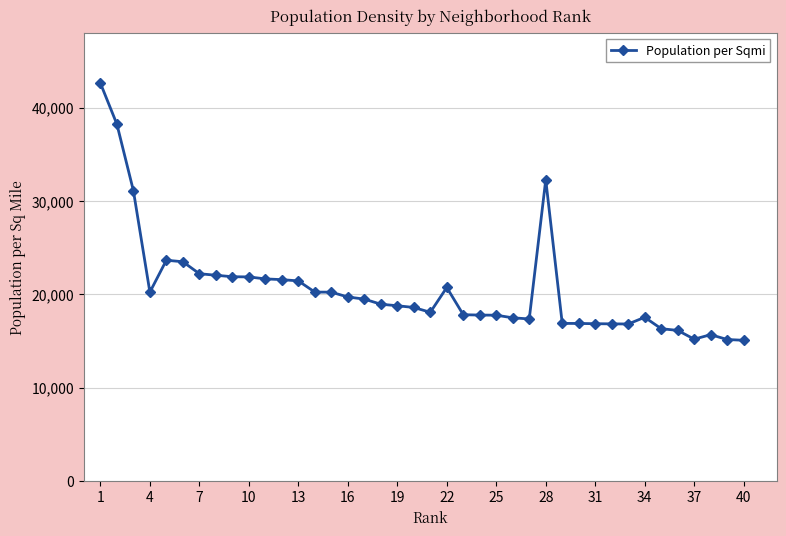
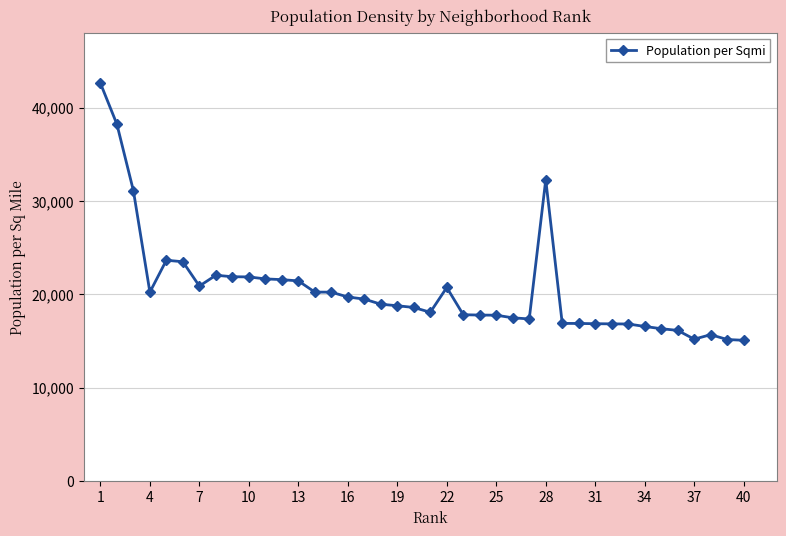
  {
    "1": "43,000",
    "4": "20,000",
-   "7": "22,000",
+   "7": "21,000",
    "10": "22,000",
    "13": "21,000",
    "16": "20,000",
    "19": "19,000",
    "22": "21,000",
    "25": "18,000",
    "28": "32,000",
    "31": "17,000",
-   "34": "18,000",
+   "34": "17,000",
    "37": "15,000",
    "40": "15,000"
  }
